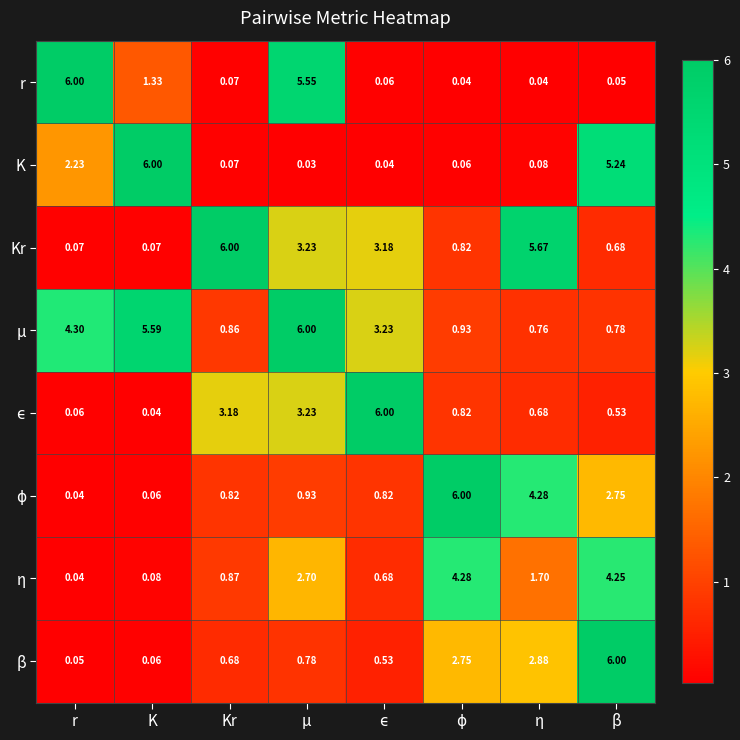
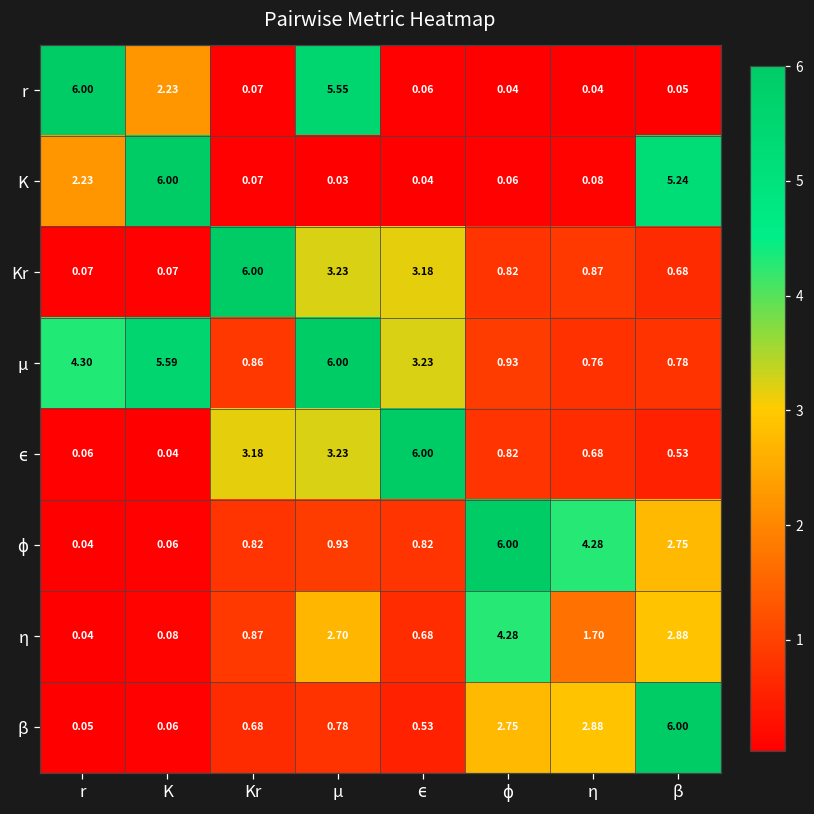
  {
    "r": {
      "r": 6.00,
-     "K": 1.33,
+     "K": 2.23,
      "Kr": 0.07,
      "μ": 5.55,
      "ϵ": 0.06,
      "ϕ": 0.04,
      "η": 0.04,
      "β": 0.05
    },
    "K": {
      "r": 2.23,
      "K": 6.00,
      "Kr": 0.07,
      "μ": 0.03,
      "ϵ": 0.04,
      "ϕ": 0.06,
      "η": 0.08,
      "β": 5.24
    },
    "Kr": {
      "r": 0.07,
      "K": 0.07,
      "Kr": 6.00,
      "μ": 3.23,
      "ϵ": 3.18,
      "ϕ": 0.82,
-     "η": 5.67,
+     "η": 0.87,
      "β": 0.68
    },
    "μ": {
      "r": 4.30,
      "K": 5.59,
      "Kr": 0.86,
      "μ": 6.00,
      "ϵ": 3.23,
      "ϕ": 0.93,
      "η": 0.76,
      "β": 0.78
    },
    "ϵ": {
      "r": 0.06,
      "K": 0.04,
      "Kr": 3.18,
      "μ": 3.23,
      "ϵ": 6.00,
      "ϕ": 0.82,
      "η": 0.68,
      "β": 0.53
    },
    "ϕ": {
      "r": 0.04,
      "K": 0.06,
      "Kr": 0.82,
      "μ": 0.93,
      "ϵ": 0.82,
      "ϕ": 6.00,
      "η": 4.28,
      "β": 2.75
    },
    "η": {
      "r": 0.04,
      "K": 0.08,
      "Kr": 0.87,
      "μ": 2.70,
      "ϵ": 0.68,
      "ϕ": 4.28,
      "η": 1.70,
-     "β": 4.25
+     "β": 2.88
    },
    "β": {
      "r": 0.05,
      "K": 0.06,
      "Kr": 0.68,
      "μ": 0.78,
      "ϵ": 0.53,
      "ϕ": 2.75,
      "η": 2.88,
      "β": 6.00
    }
  }
